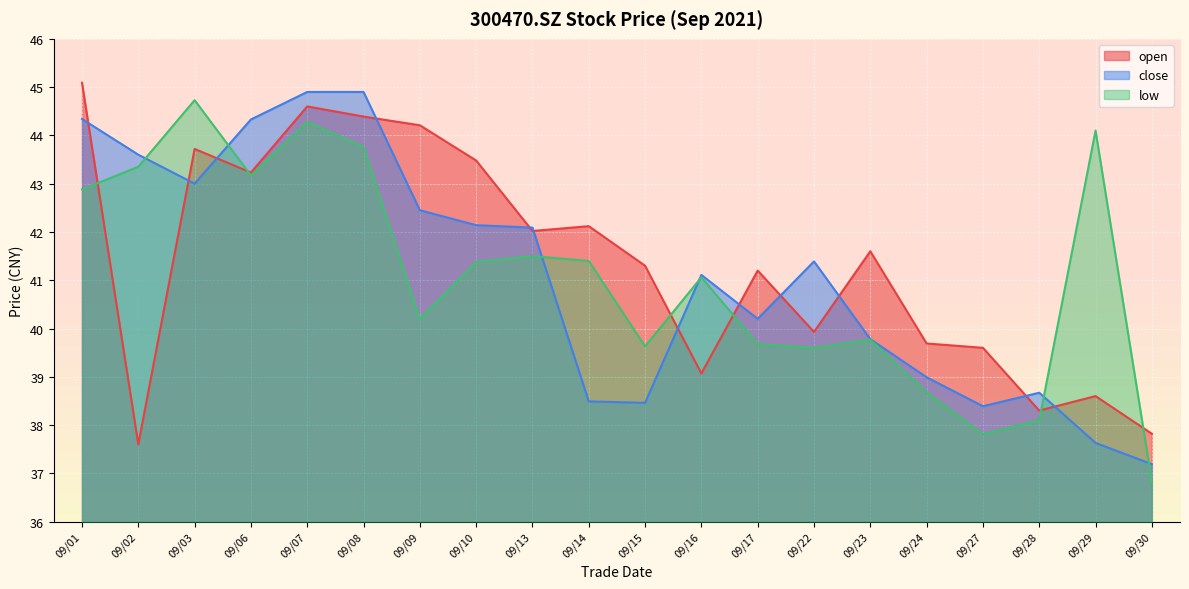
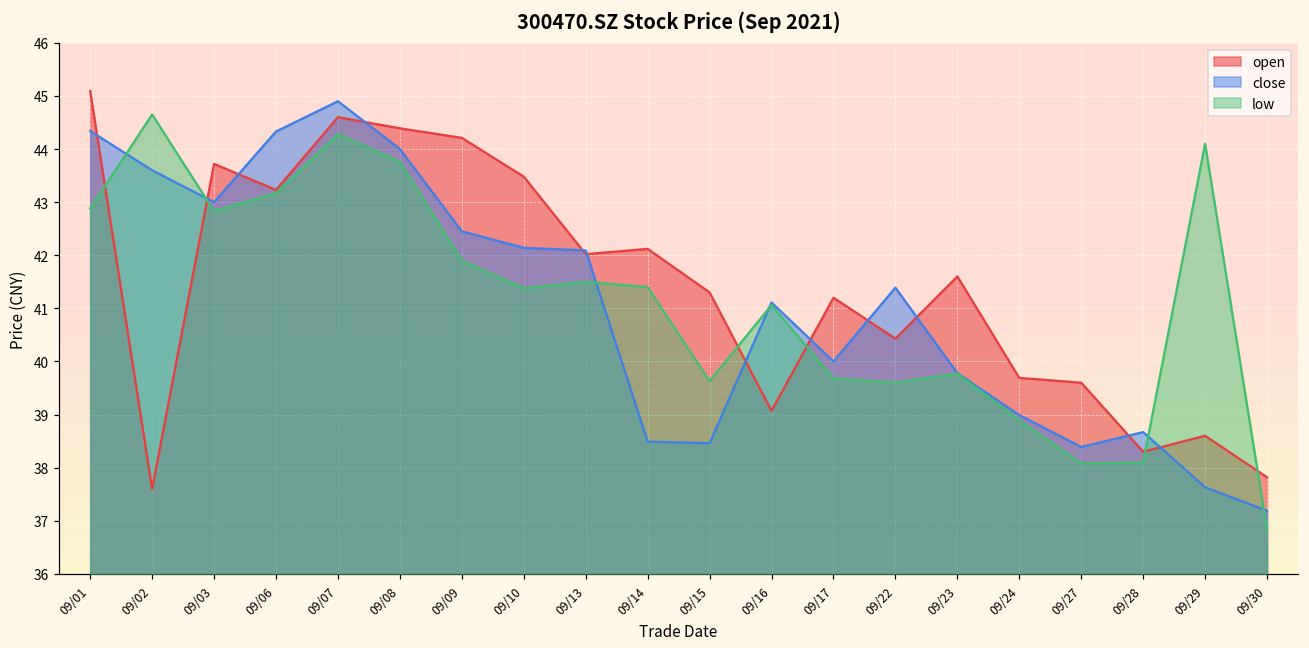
  {
    "open": {
      "09/01": 45.1,
      "09/02": 37.6,
      "09/03": 43.7,
      "09/06": 43.2,
      "09/07": 44.6,
      "09/08": 44.4,
      "09/09": 44.2,
      "09/10": 43.5,
      "09/13": 42.0,
      "09/14": 42.1,
      "09/15": 41.3,
      "09/16": 39.1,
      "09/17": 41.2,
-     "09/22": 39.9,
+     "09/22": 40.4,
      "09/23": 41.6,
      "09/24": 39.7,
      "09/27": 39.6,
      "09/28": 38.3,
      "09/29": 38.6,
      "09/30": 37.8
    },
    "close": {
      "09/01": 44.3,
      "09/02": 43.6,
      "09/03": 43.0,
      "09/06": 44.3,
      "09/07": 44.9,
-     "09/08": 44.9,
+     "09/08": 44.0,
      "09/09": 42.5,
      "09/10": 42.1,
      "09/13": 42.1,
      "09/14": 38.5,
      "09/15": 38.5,
-     "09/17": 40.2,
+     "09/17": 40.0,
      "09/22": 41.4,
      "09/24": 39.0,
      "09/27": 38.4,
      "09/28": 38.7,
      "09/29": 37.6,
      "09/30": 37.2
    },
    "low": {
      "09/01": 42.9,
-     "09/02": 43.4,
-     "09/03": 44.7,
+     "09/02": 44.7,
+     "09/03": 42.8,
      "09/06": 43.2,
      "09/07": 44.3,
      "09/08": 43.8,
-     "09/09": 40.2,
+     "09/09": 41.9,
      "09/10": 41.4,
      "09/13": 41.5,
      "09/14": 41.4,
      "09/15": 39.6,
      "09/17": 39.7,
      "09/22": 39.6,
-     "09/24": 38.7,
-     "09/27": 37.8,
+     "09/24": 38.9,
+     "09/27": 38.1,
      "09/28": 38.1,
      "09/29": 44.1,
      "09/30": 36.8
    }
  }
